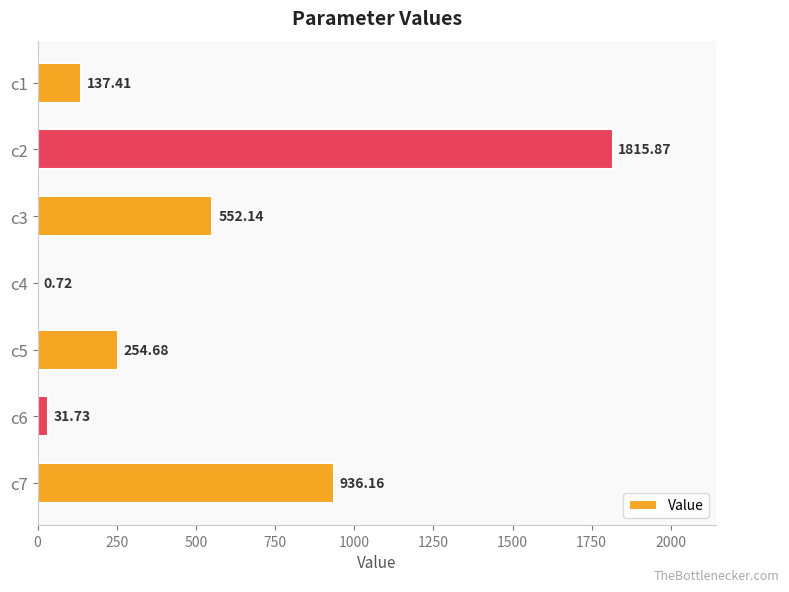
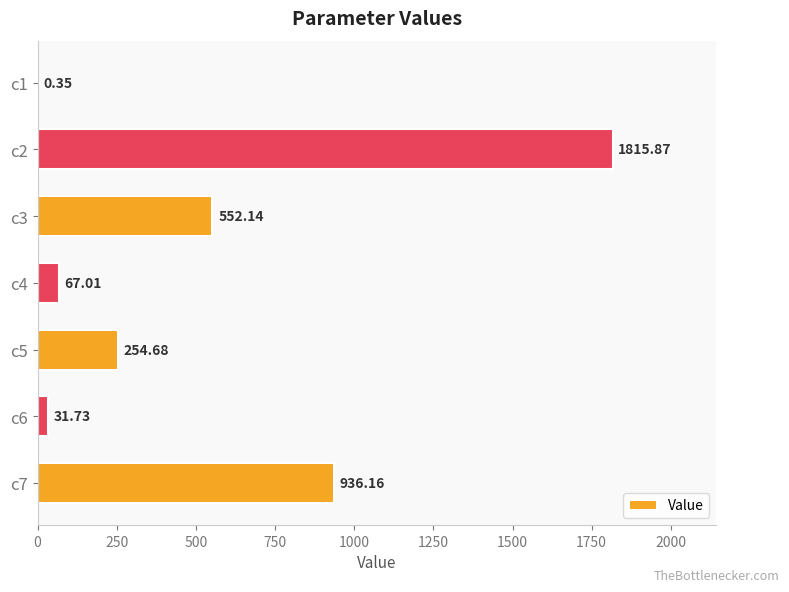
  {
-   "c1": 137.41,
+   "c1": 0.35,
    "c2": 1815.87,
    "c3": 552.14,
-   "c4": 0.72,
+   "c4": 67.01,
    "c5": 254.68,
    "c6": 31.73,
    "c7": 936.16
  }
